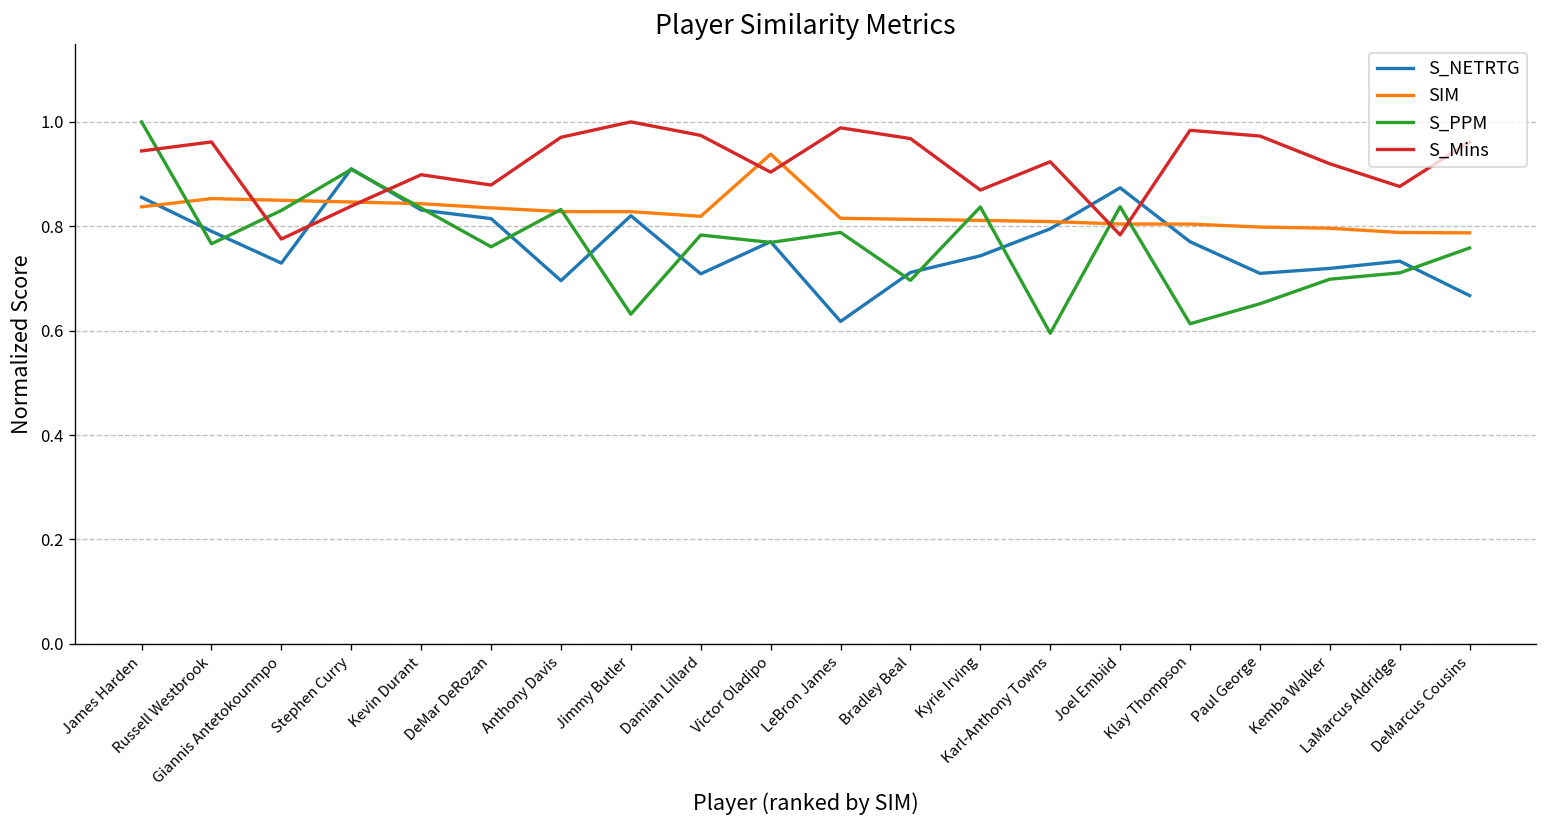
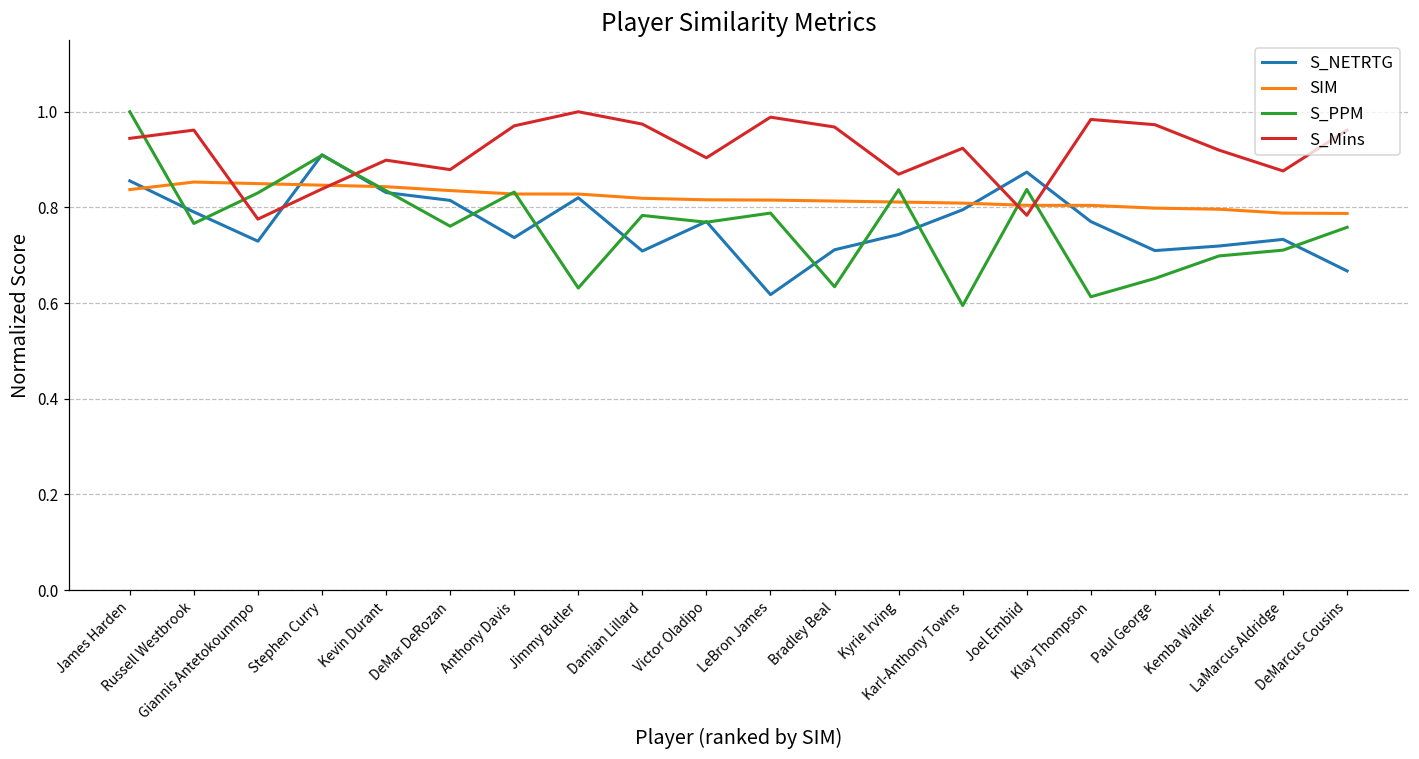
  {
    "S_NETRTG": {
      "James Harden": 0.86,
      "Russell Westbrook": 0.79,
      "Giannis Antetokounmpo": 0.73,
      "DeMar DeRozan": 0.81,
-     "Anthony Davis": 0.70,
+     "Anthony Davis": 0.74,
      "Jimmy Butler": 0.82,
      "Damian Lillard": 0.71,
      "LeBron James": 0.62,
      "Bradley Beal": 0.71,
      "Kyrie Irving": 0.74,
      "Karl-Anthony Towns": 0.80,
      "Joel Embiid": 0.87,
      "Klay Thompson": 0.77,
      "Paul George": 0.71,
      "Kemba Walker": 0.72,
      "LaMarcus Aldridge": 0.73,
      "DeMarcus Cousins": 0.67
    },
    "SIM": {
      "James Harden": 0.84,
      "Russell Westbrook": 0.85,
      "Giannis Antetokounmpo": 0.85,
      "Stephen Curry": 0.85,
      "Kevin Durant": 0.84,
      "DeMar DeRozan": 0.84,
      "Jimmy Butler": 0.83,
      "Damian Lillard": 0.82,
-     "Victor Oladipo": 0.94,
+     "Victor Oladipo": 0.82,
      "LeBron James": 0.82,
      "Bradley Beal": 0.81,
      "Kyrie Irving": 0.81,
      "Karl-Anthony Towns": 0.81,
      "Joel Embiid": 0.80,
      "Klay Thompson": 0.80,
      "Paul George": 0.80,
      "Kemba Walker": 0.80,
      "LaMarcus Aldridge": 0.79,
      "DeMarcus Cousins": 0.79
    },
    "S_PPM": {
      "James Harden": 1.00,
      "Russell Westbrook": 0.77,
      "Giannis Antetokounmpo": 0.83,
      "DeMar DeRozan": 0.76,
      "Jimmy Butler": 0.63,
      "Damian Lillard": 0.78,
      "LeBron James": 0.79,
-     "Bradley Beal": 0.70,
+     "Bradley Beal": 0.63,
      "Kyrie Irving": 0.84,
      "Karl-Anthony Towns": 0.59,
      "Joel Embiid": 0.84,
      "Klay Thompson": 0.61,
      "Paul George": 0.65,
      "Kemba Walker": 0.70,
      "LaMarcus Aldridge": 0.71,
      "DeMarcus Cousins": 0.76
    },
    "S_Mins": {
      "James Harden": 0.94,
      "Russell Westbrook": 0.96,
      "Giannis Antetokounmpo": 0.78,
      "Stephen Curry": 0.84,
      "Kevin Durant": 0.90,
      "DeMar DeRozan": 0.88,
      "Anthony Davis": 0.97,
      "Jimmy Butler": 1.00,
      "Damian Lillard": 0.97,
      "Victor Oladipo": 0.90,
      "LeBron James": 0.99,
      "Bradley Beal": 0.97,
      "Kyrie Irving": 0.87,
      "Karl-Anthony Towns": 0.92,
      "Joel Embiid": 0.78,
      "Klay Thompson": 0.98,
      "Paul George": 0.97,
      "Kemba Walker": 0.92,
      "LaMarcus Aldridge": 0.88
    }
  }
